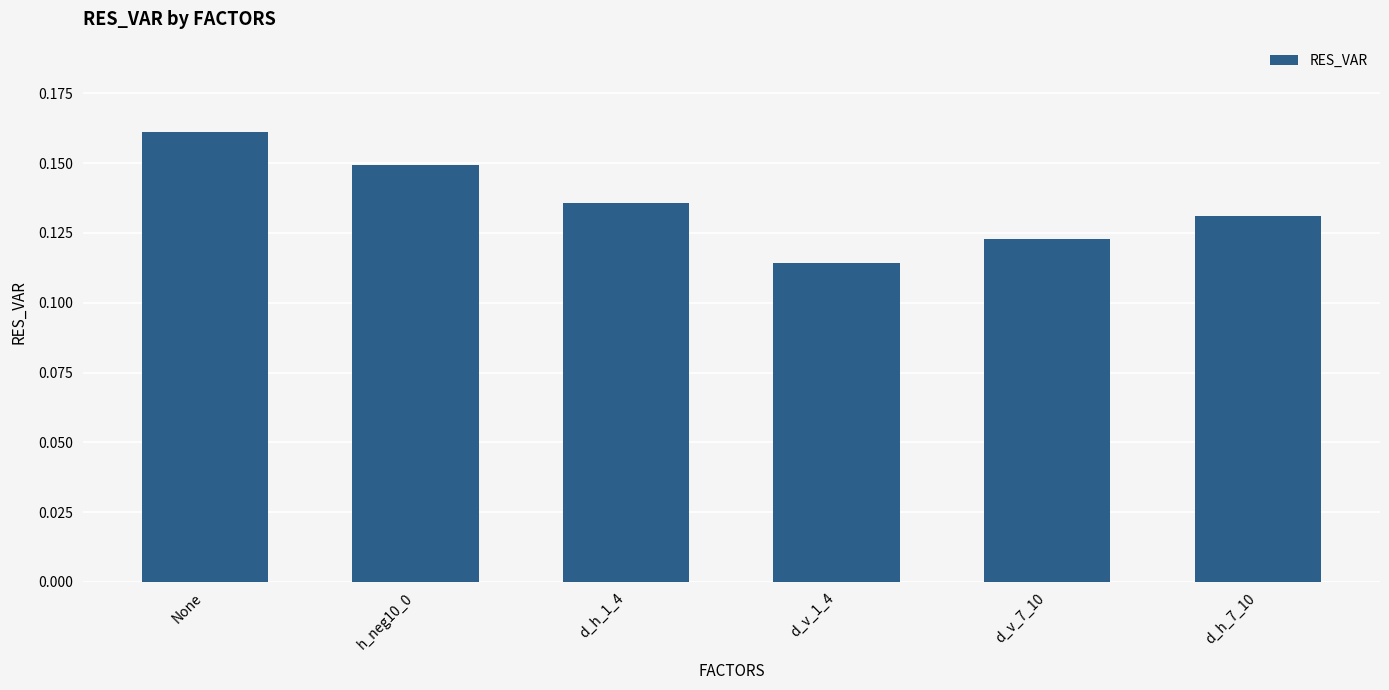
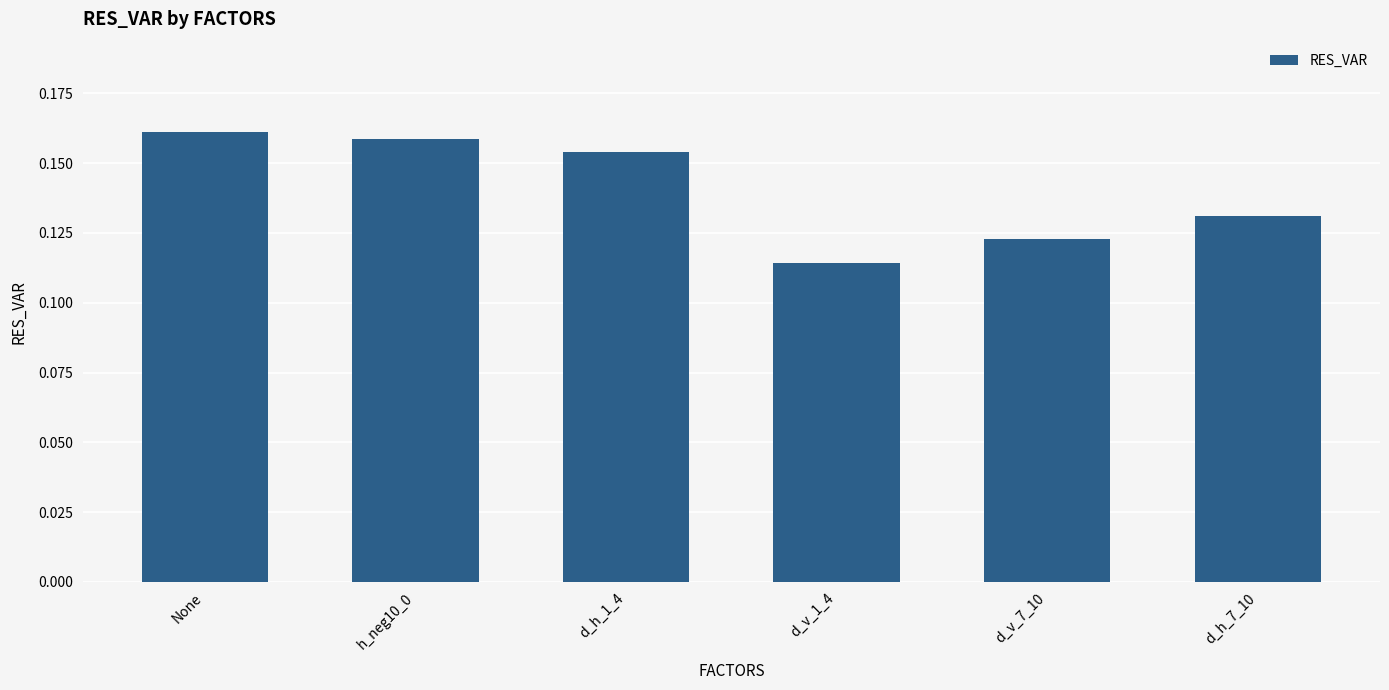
  {
    "None": 0.161,
-   "h_neg10_0": 0.149,
-   "d_h_1_4": 0.136,
+   "h_neg10_0": 0.159,
+   "d_h_1_4": 0.154,
    "d_v_1_4": 0.114,
    "d_v_7_10": 0.123,
    "d_h_7_10": 0.131
  }
